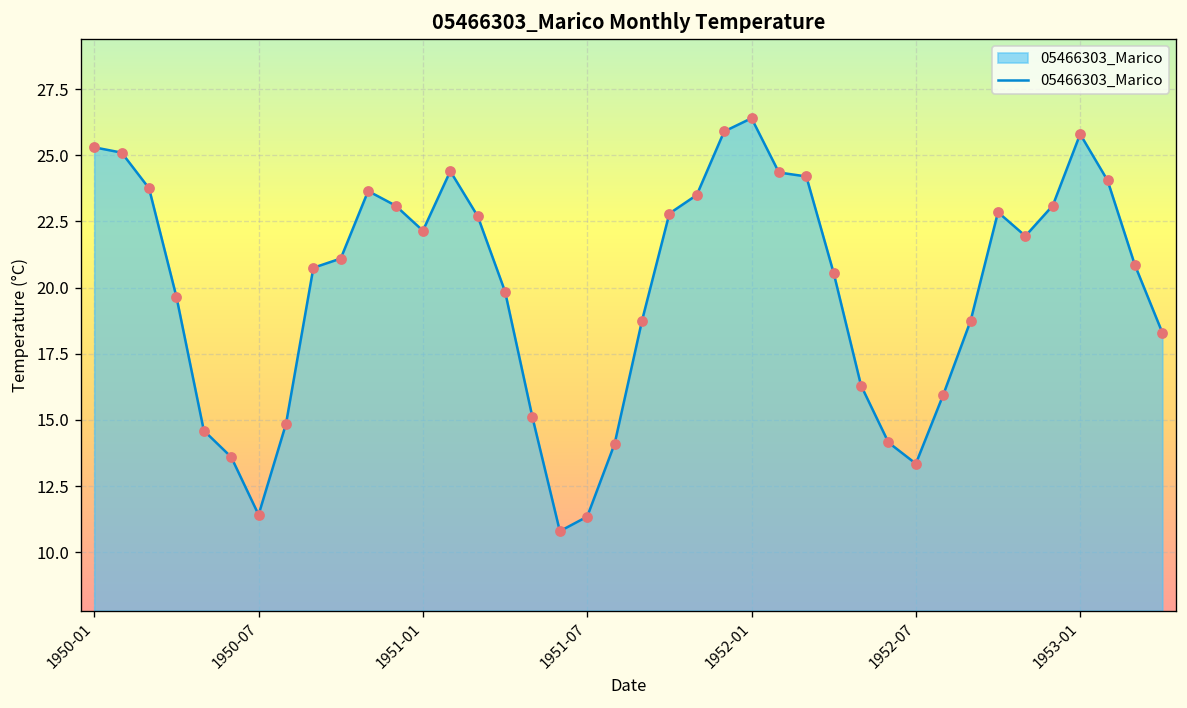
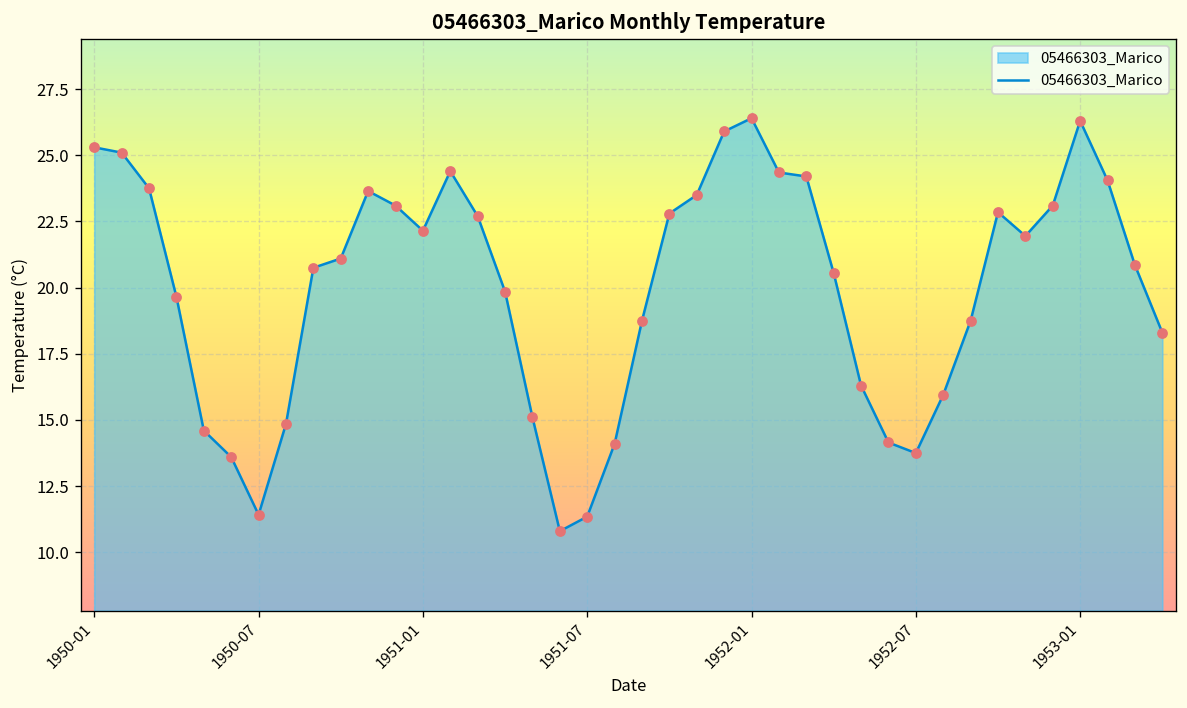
  {
    "1950-01": 25.3,
    "1950-07": 11.4,
    "1951-01": 22.2,
    "1951-07": 11.4,
    "1952-01": 26.4,
-   "1952-07": 13.4,
-   "1953-01": 25.8
+   "1952-07": 13.8,
+   "1953-01": 26.3
  }
